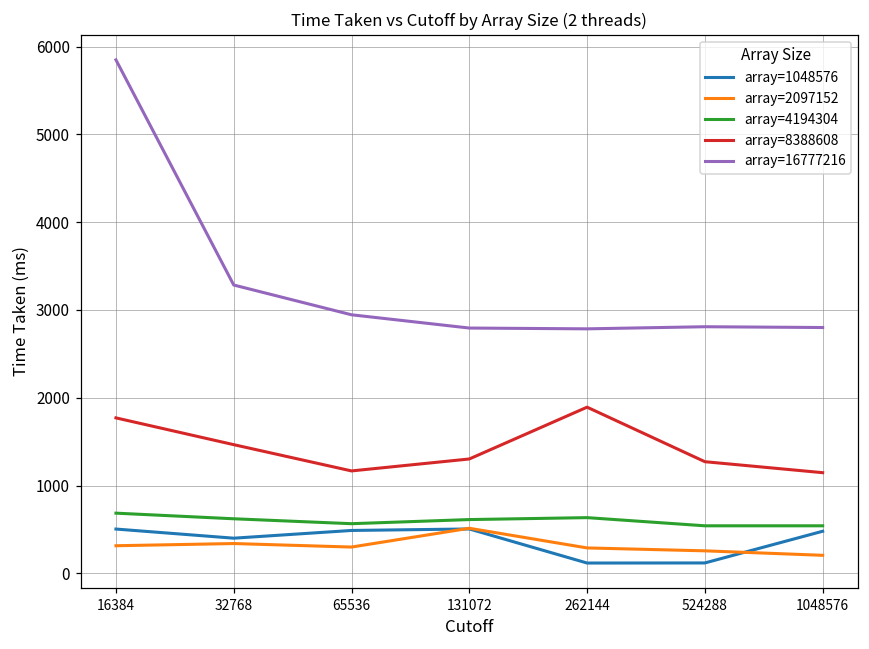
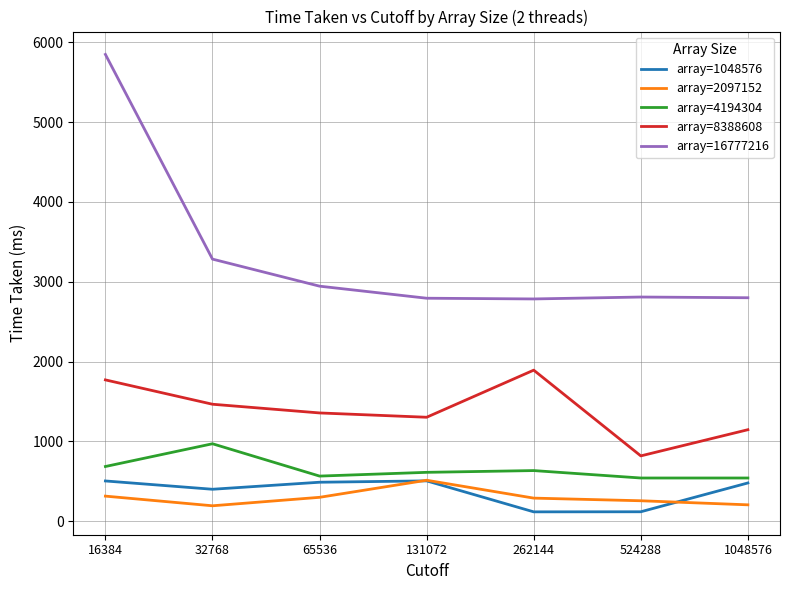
  {
    "array=1048576": {
      "16384": 500,
      "32768": 400,
      "65536": 500,
      "262144": 100,
      "524288": 100,
      "1048576": 500
    },
    "array=2097152": {
      "16384": 300,
-     "32768": 300,
+     "32768": 200,
      "65536": 300,
      "262144": 300,
      "524288": 300,
      "1048576": 200
    },
    "array=4194304": {
      "16384": 700,
-     "32768": 600,
+     "32768": 1000,
      "65536": 600,
      "131072": 600,
      "262144": 600,
      "524288": 500,
      "1048576": 500
    },
    "array=8388608": {
      "16384": 1800,
      "32768": 1500,
-     "65536": 1200,
+     "65536": 1400,
      "131072": 1300,
      "262144": 1900,
-     "524288": 1300,
+     "524288": 800,
      "1048576": 1100
    },
    "array=16777216": {
      "16384": 5800,
      "32768": 3300,
      "65536": 2900,
      "131072": 2800,
      "262144": 2800,
      "524288": 2800,
      "1048576": 2800
    }
  }
